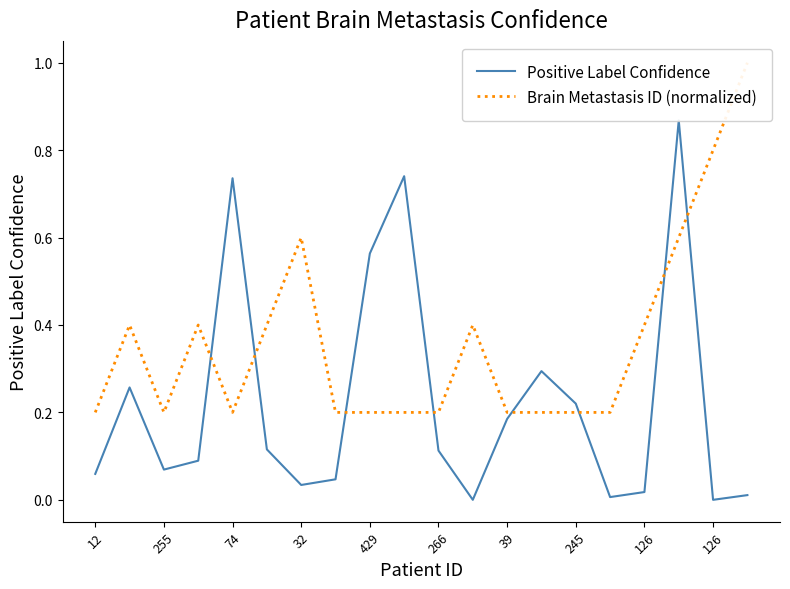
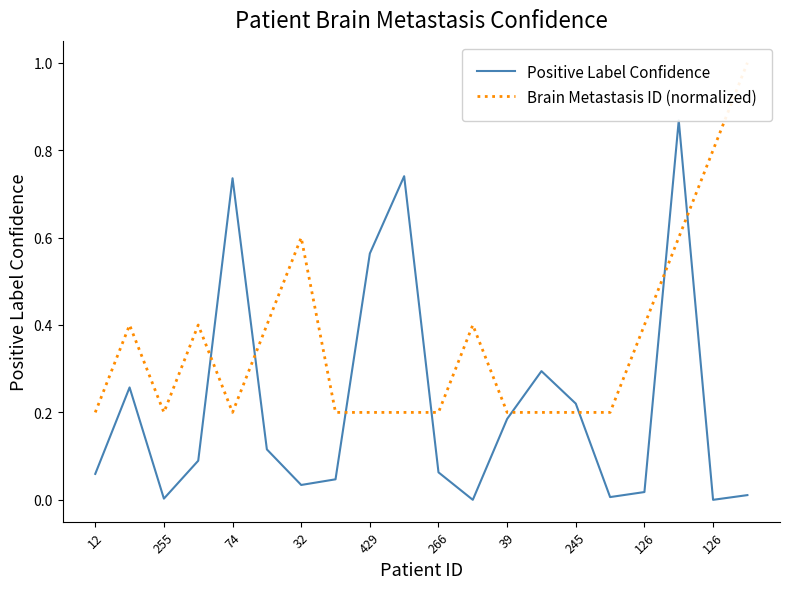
  {
    "Positive Label Confidence": {
      "12": 0.06,
-     "255": 0.07,
+     "255": 0.00,
      "74": 0.74,
      "32": 0.03,
      "429": 0.56,
-     "266": 0.11,
+     "266": 0.06,
      "39": 0.19,
      "245": 0.22
    },
    "Brain Metastasis ID (normalized)": {
      "12": 0.20,
      "255": 0.20,
      "74": 0.20,
      "32": 0.60,
      "429": 0.20,
      "266": 0.20,
      "39": 0.20,
      "245": 0.20
    }
  }
